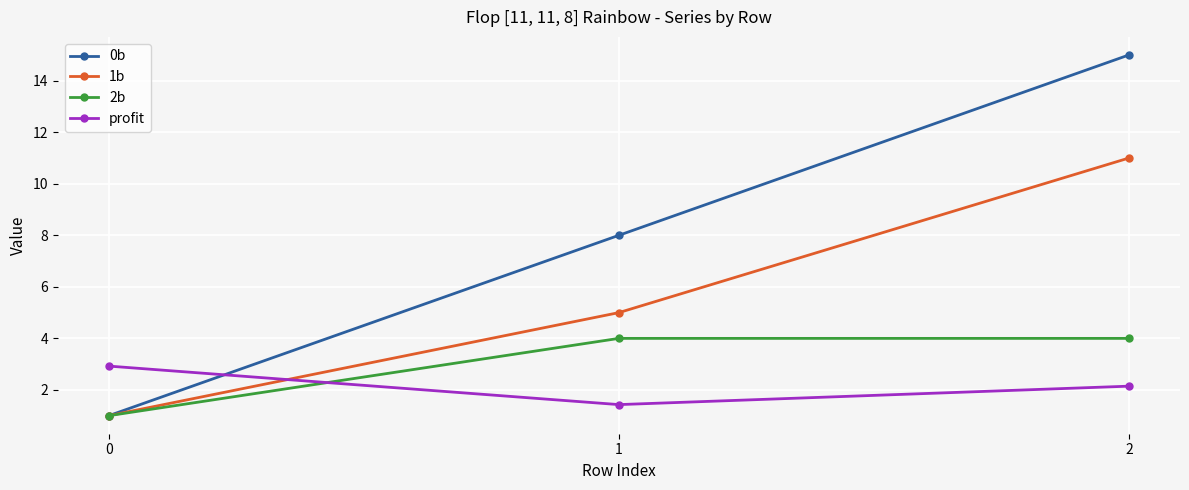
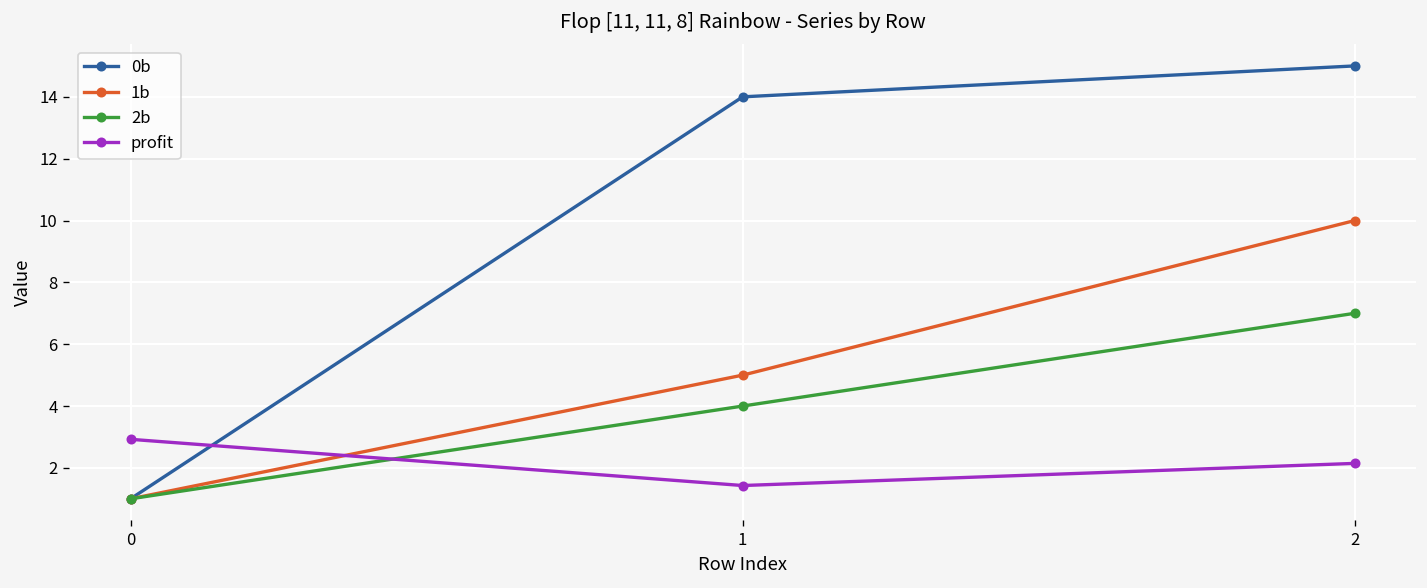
  {
    "0b": {
-     "1": 8,
+     "1": 14,
      "2": 15
    },
    "1b": {
      "1": 5,
-     "2": 11
+     "2": 10
    },
    "2b": {
      "1": 4,
-     "2": 4
+     "2": 7
    },
    "profit": {
      "0": 3,
      "1": 1.4,
      "2": 2.1
    }
  }
